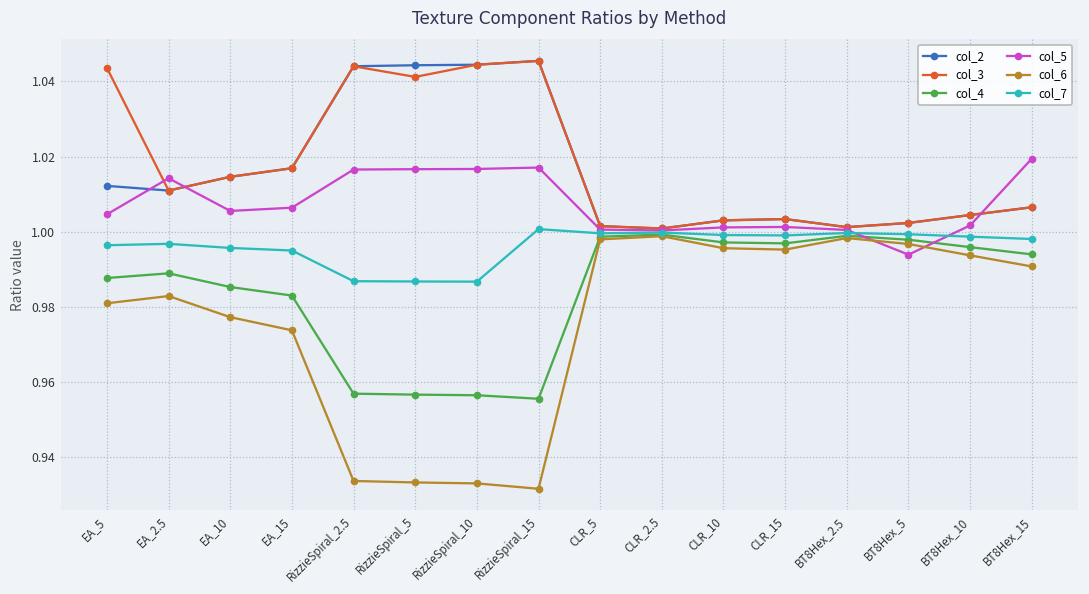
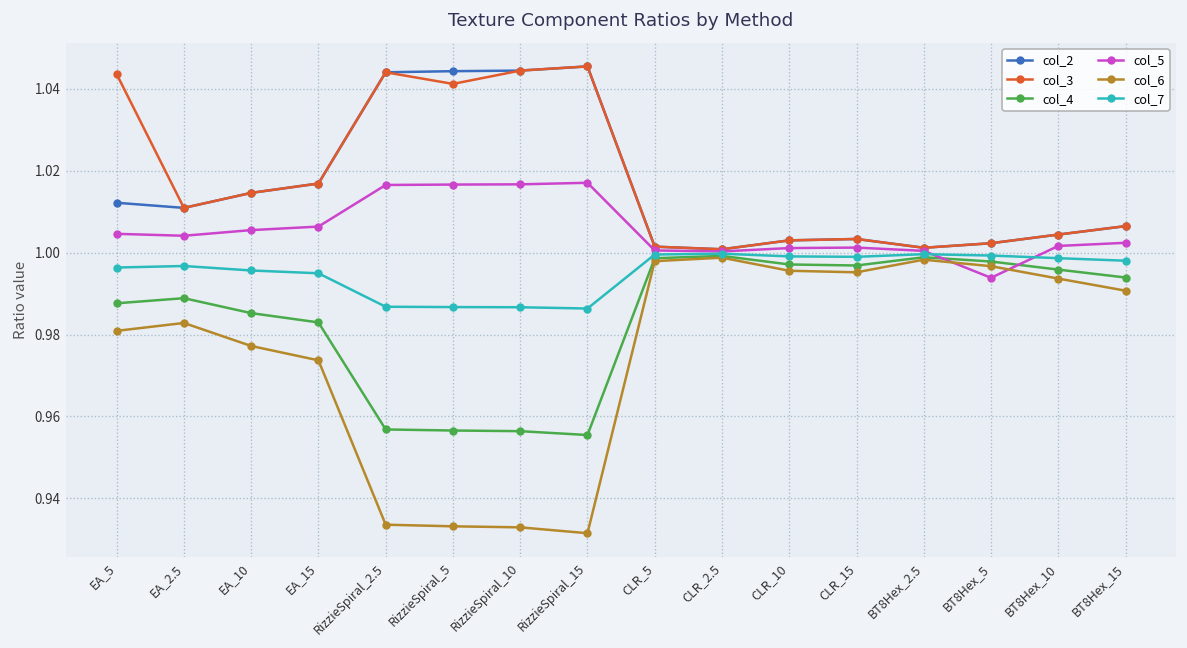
  {
    "col_2": {
      "EA_5": 1.012,
      "RizzieSpiral_5": 1.044
    },
    "col_3": {
      "EA_5": 1.044,
      "RizzieSpiral_5": 1.041
    },
    "col_4": {
      "EA_5": 0.988,
      "EA_2.5": 0.989,
      "EA_10": 0.985,
      "EA_15": 0.983,
      "RizzieSpiral_2.5": 0.957,
      "RizzieSpiral_5": 0.957,
      "RizzieSpiral_10": 0.956,
      "RizzieSpiral_15": 0.955,
      "CLR_10": 0.997,
      "CLR_15": 0.997,
      "BT8Hex_5": 0.998,
      "BT8Hex_10": 0.996,
      "BT8Hex_15": 0.994
    },
    "col_5": {
      "EA_5": 1.005,
-     "EA_2.5": 1.014,
+     "EA_2.5": 1.004,
      "EA_10": 1.006,
      "EA_15": 1.006,
      "RizzieSpiral_2.5": 1.017,
      "RizzieSpiral_5": 1.017,
      "RizzieSpiral_10": 1.017,
      "RizzieSpiral_15": 1.017,
      "CLR_5": 1.001,
      "CLR_10": 1.001,
      "CLR_15": 1.001,
      "BT8Hex_5": 0.994,
      "BT8Hex_10": 1.002,
-     "BT8Hex_15": 1.019
+     "BT8Hex_15": 1.002
    },
    "col_6": {
      "EA_5": 0.981,
      "EA_2.5": 0.983,
      "EA_10": 0.977,
      "EA_15": 0.974,
      "RizzieSpiral_2.5": 0.934,
      "RizzieSpiral_5": 0.933,
      "RizzieSpiral_10": 0.933,
      "RizzieSpiral_15": 0.932,
      "CLR_10": 0.996,
      "CLR_15": 0.995,
      "BT8Hex_5": 0.997,
      "BT8Hex_10": 0.994,
      "BT8Hex_15": 0.991
    },
    "col_7": {
      "EA_5": 0.996,
      "EA_2.5": 0.997,
      "EA_10": 0.996,
      "EA_15": 0.995,
      "RizzieSpiral_2.5": 0.987,
      "RizzieSpiral_5": 0.987,
      "RizzieSpiral_10": 0.987,
-     "RizzieSpiral_15": 1.001,
+     "RizzieSpiral_15": 0.986,
      "CLR_5": 1.000,
      "CLR_10": 0.999,
      "CLR_15": 0.999,
      "BT8Hex_2.5": 1.000,
      "BT8Hex_5": 0.999,
      "BT8Hex_10": 0.999,
      "BT8Hex_15": 0.998
    }
  }
